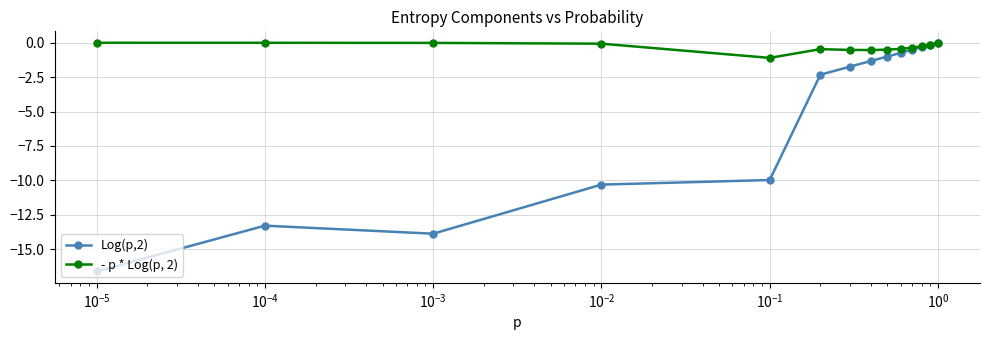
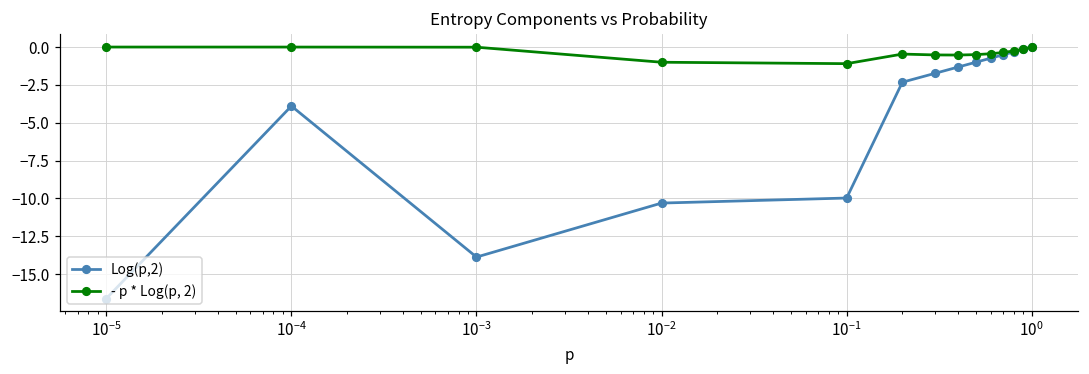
  {
    "Log(p,2)": {
-     "10^-4": -13.3,
+     "10^-4": -3.9,
      "10^-3": -13.9,
      "10^-2": -10.3,
      "10^-1": -10.0
    },
    "- p * Log(p, 2)": {
      "10^-5": 0.0,
      "10^-4": 0.0,
      "10^-3": 0.0,
-     "10^-2": -0.1,
+     "10^-2": -1.0,
      "10^-1": -1.1
    }
  }
